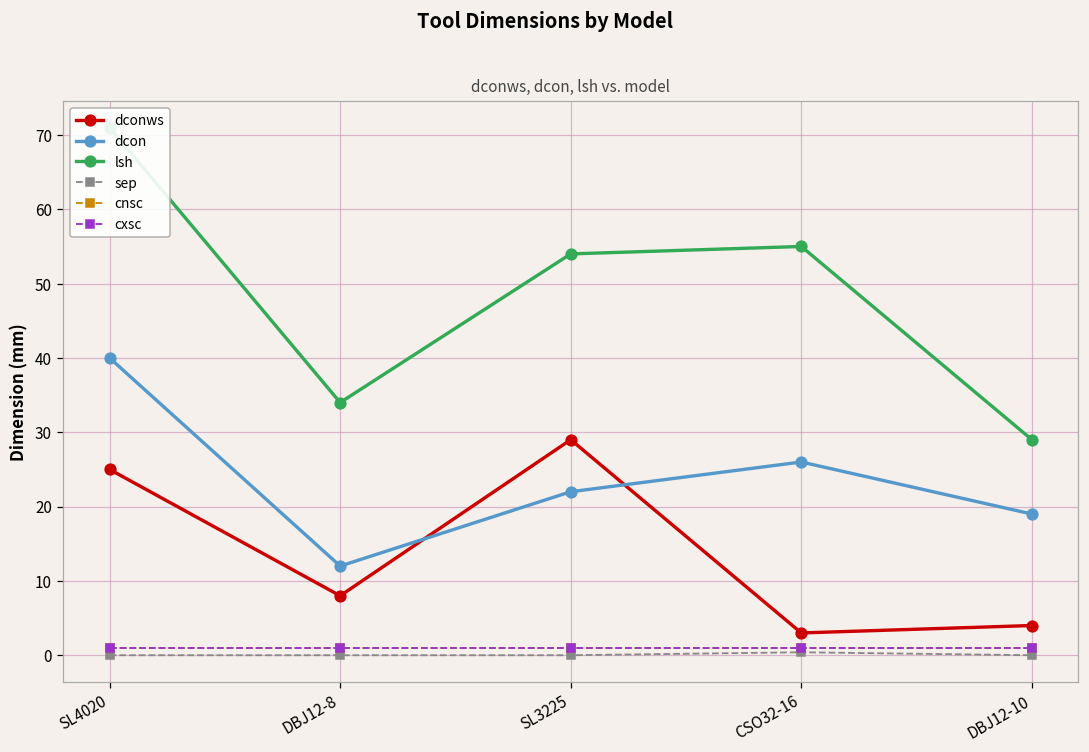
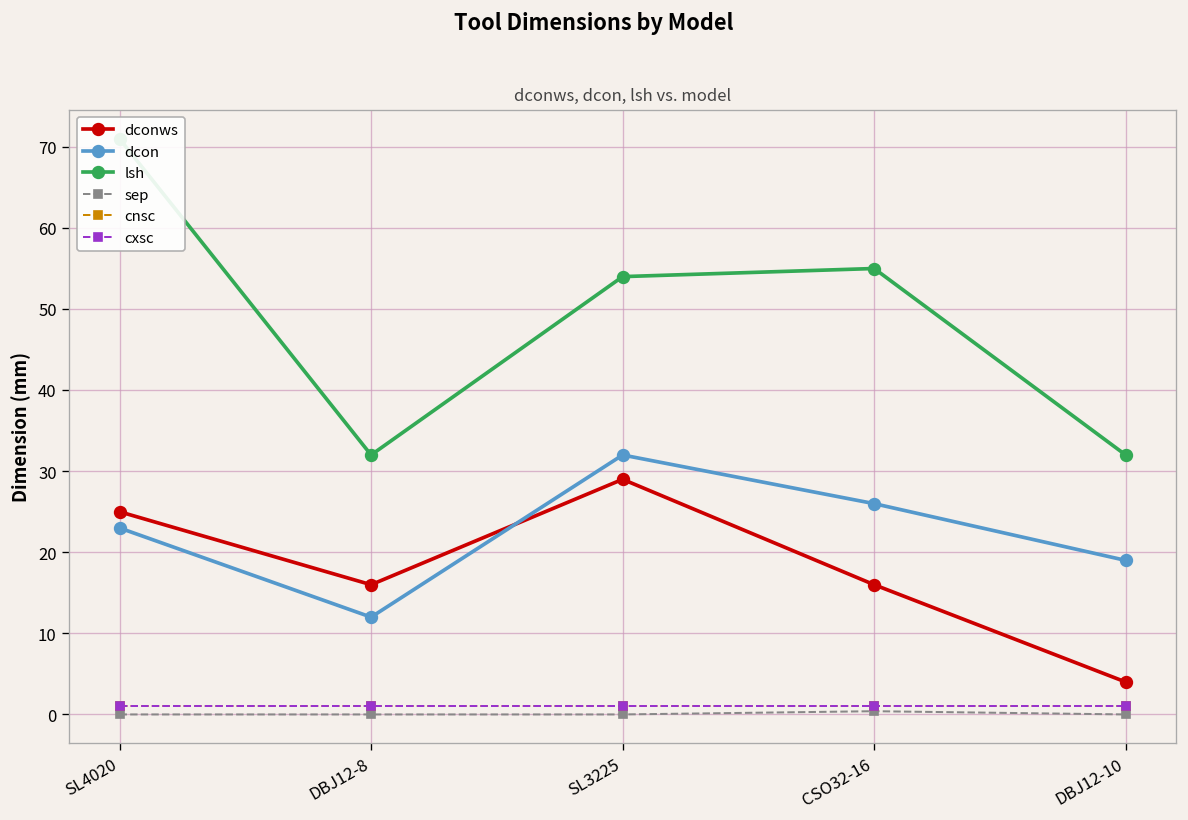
  {
    "dconws": {
      "SL4020": 25,
-     "DBJ12-8": 8,
+     "DBJ12-8": 16,
      "SL3225": 29,
-     "CSO32-16": 3,
+     "CSO32-16": 16,
      "DBJ12-10": 4
    },
    "dcon": {
-     "SL4020": 40,
+     "SL4020": 23,
      "DBJ12-8": 12,
-     "SL3225": 22,
+     "SL3225": 32,
      "CSO32-16": 26,
      "DBJ12-10": 19
    },
    "lsh": {
-     "DBJ12-8": 34,
+     "DBJ12-8": 32,
      "SL3225": 54,
      "CSO32-16": 55,
-     "DBJ12-10": 29
+     "DBJ12-10": 32
    },
    "sep": {
      "SL4020": 0,
      "DBJ12-8": 0,
      "SL3225": 0,
      "CSO32-16": 0,
      "DBJ12-10": 0
    },
    "cxsc": {
      "SL4020": 1,
      "DBJ12-8": 1,
      "SL3225": 1,
      "CSO32-16": 1,
      "DBJ12-10": 1
    }
  }
